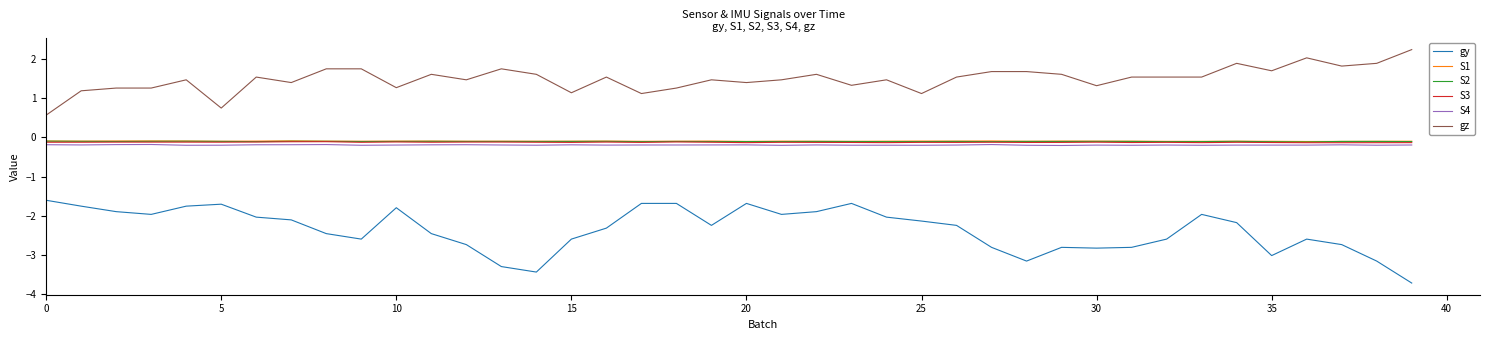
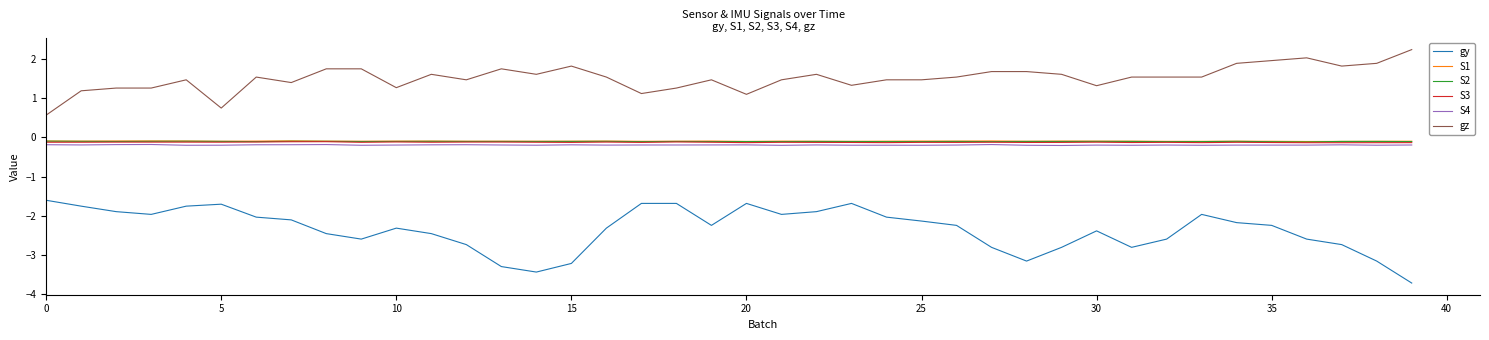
  {
    "gy": {
      "0": -1.6,
      "5": -1.7,
-     "10": -1.8,
-     "15": -2.6,
+     "10": -2.3,
+     "15": -3.2,
      "20": -1.7,
      "25": -2.1,
-     "30": -2.8,
-     "35": -3.0
+     "30": -2.4,
+     "35": -2.2
    },
    "S4": {
      "5": -0.2,
      "10": -0.2,
      "25": -0.2,
      "30": -0.2,
      "35": -0.2
    },
    "gz": {
      "0": 0.6,
      "5": 0.8,
      "10": 1.3,
-     "15": 1.1,
-     "20": 1.4,
-     "25": 1.1,
+     "15": 1.8,
+     "20": 1.1,
+     "25": 1.5,
      "30": 1.3,
-     "35": 1.7
+     "35": 2.0
    }
  }
